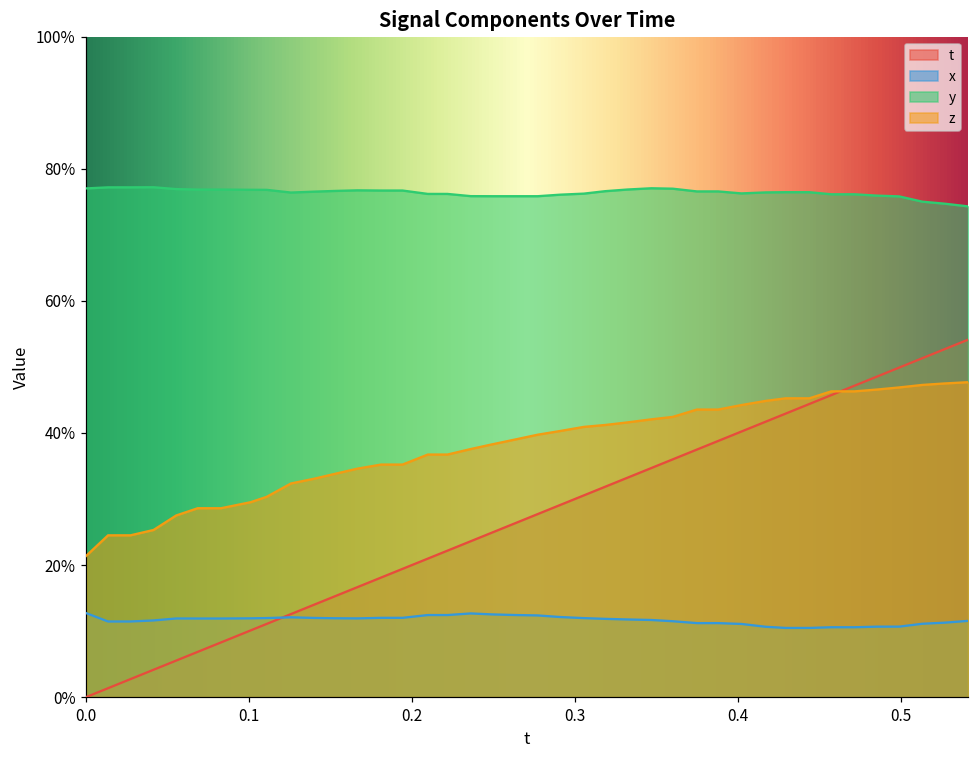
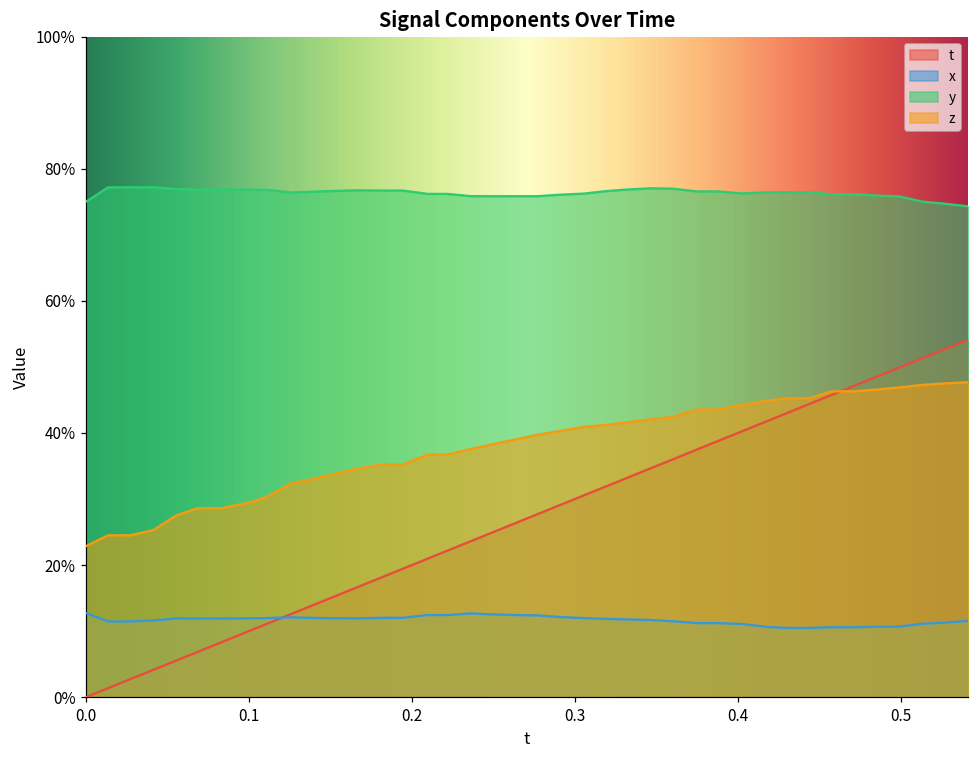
  {
    "t": {
      "0.0": "0%"
    },
    "x": {
      "0.0": "13%"
    },
    "y": {
-     "0.0": "77%"
+     "0.0": "75%"
    },
    "z": {
-     "0.0": "21%"
+     "0.0": "23%"
    }
  }
